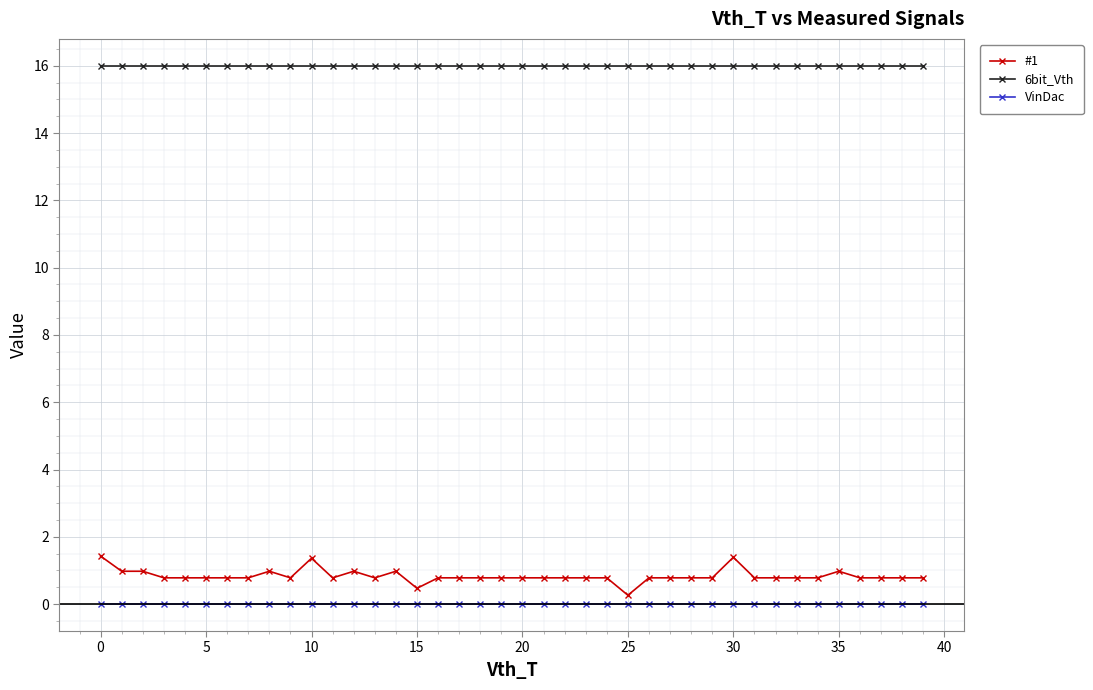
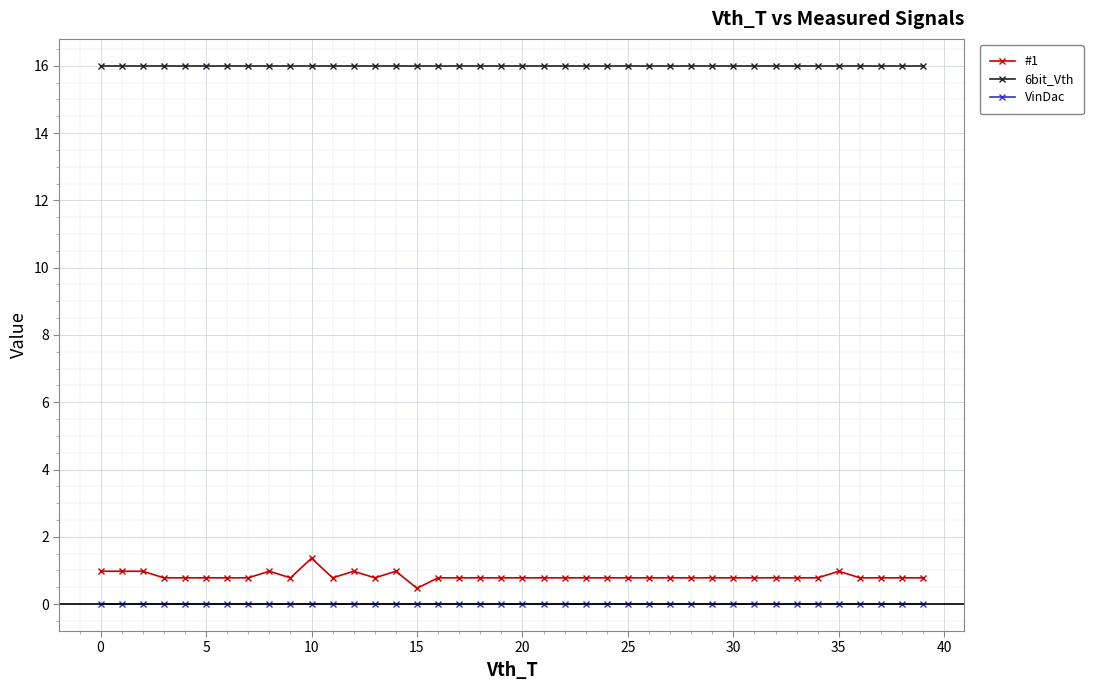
  {
    "#1": {
-     "0": 1.4,
+     "0": 1.0,
      "5": 0.8,
      "10": 1.4,
      "15": 0.5,
      "20": 0.8,
-     "25": 0.3,
-     "30": 1.4,
+     "25": 0.8,
+     "30": 0.8,
      "35": 1.0
    },
    "6bit_Vth": {
      "0": 16.0,
      "5": 16.0,
      "10": 16.0,
      "15": 16.0,
      "20": 16.0,
      "25": 16.0,
      "30": 16.0,
      "35": 16.0
    },
    "VinDac": {
      "0": 0.0,
      "5": 0.0,
      "10": 0.0,
      "15": 0.0,
      "20": 0.0,
      "25": 0.0,
      "30": 0.0,
      "35": 0.0
    }
  }
